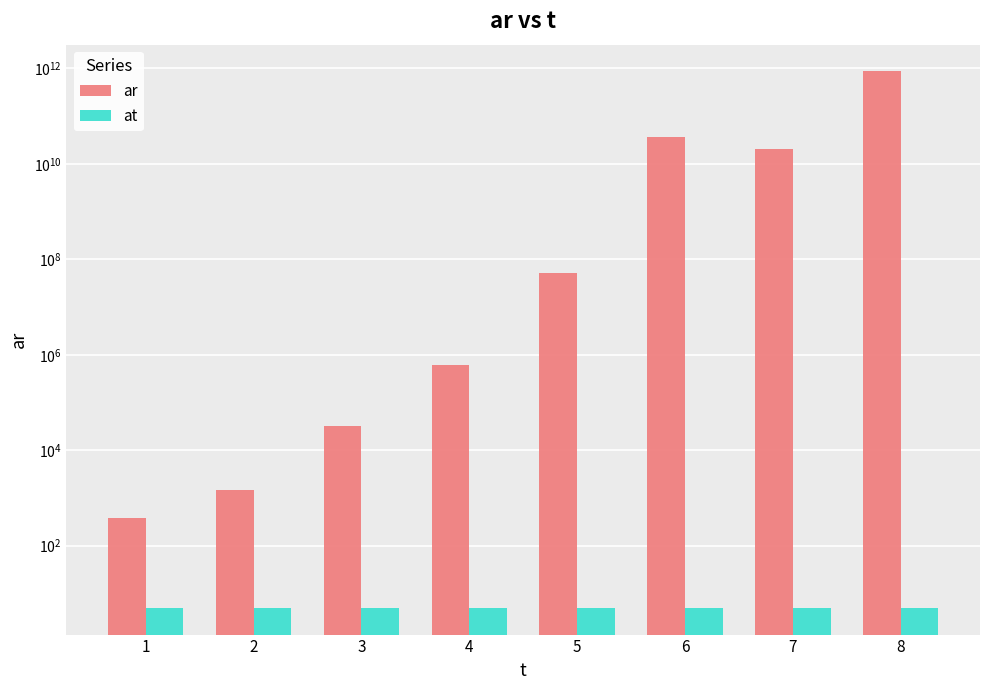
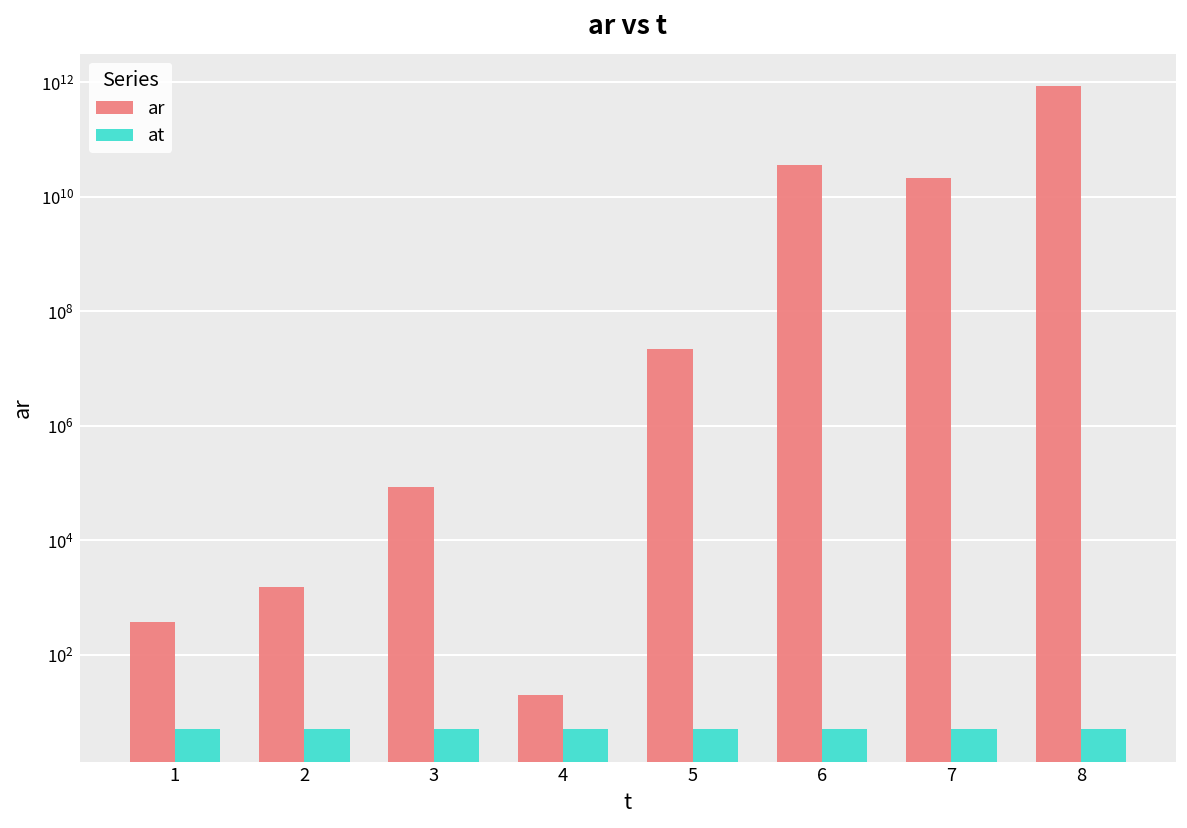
  {
    "ar": {
      "1": 400,
      "2": 1500,
-     "3": 30000,
-     "4": 600000,
-     "5": 50000000,
+     "3": 80000,
+     "4": 20,
+     "5": 20000000,
      "6": 40000000000,
      "7": 20000000000,
      "8": 900000000000
    },
    "at": {
      "1": 5,
      "2": 5,
      "3": 5,
      "4": 5,
      "5": 5,
      "6": 5,
      "7": 5,
      "8": 5
    }
  }
